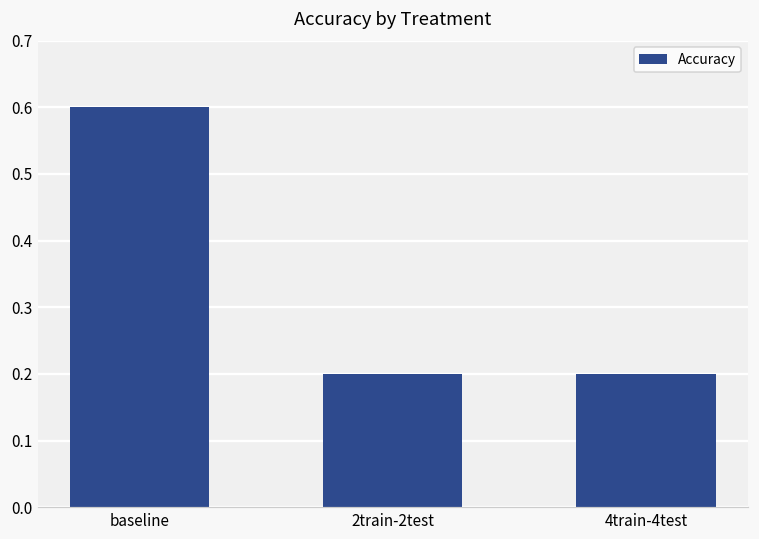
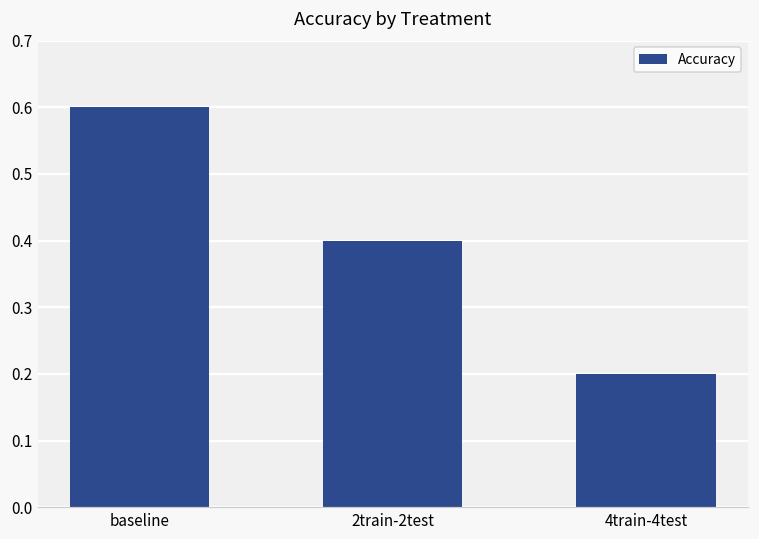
  {
    "baseline": 0.6,
-   "2train-2test": 0.2,
+   "2train-2test": 0.4,
    "4train-4test": 0.2
  }
